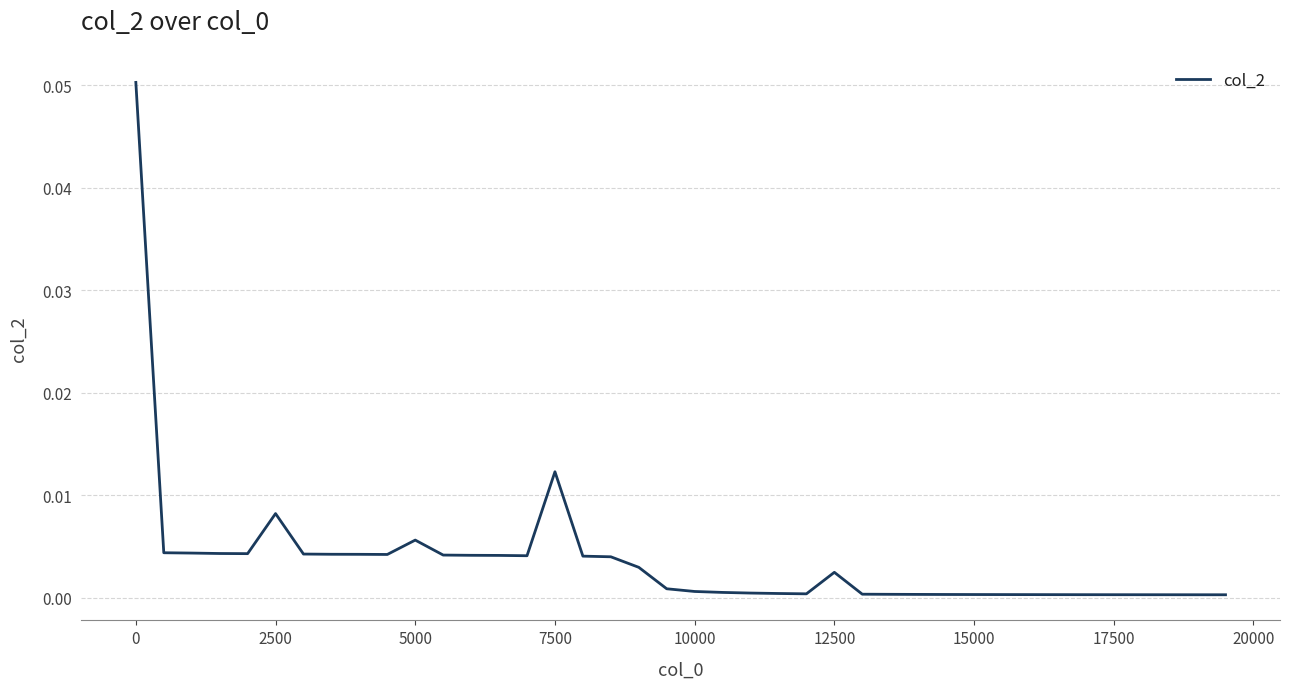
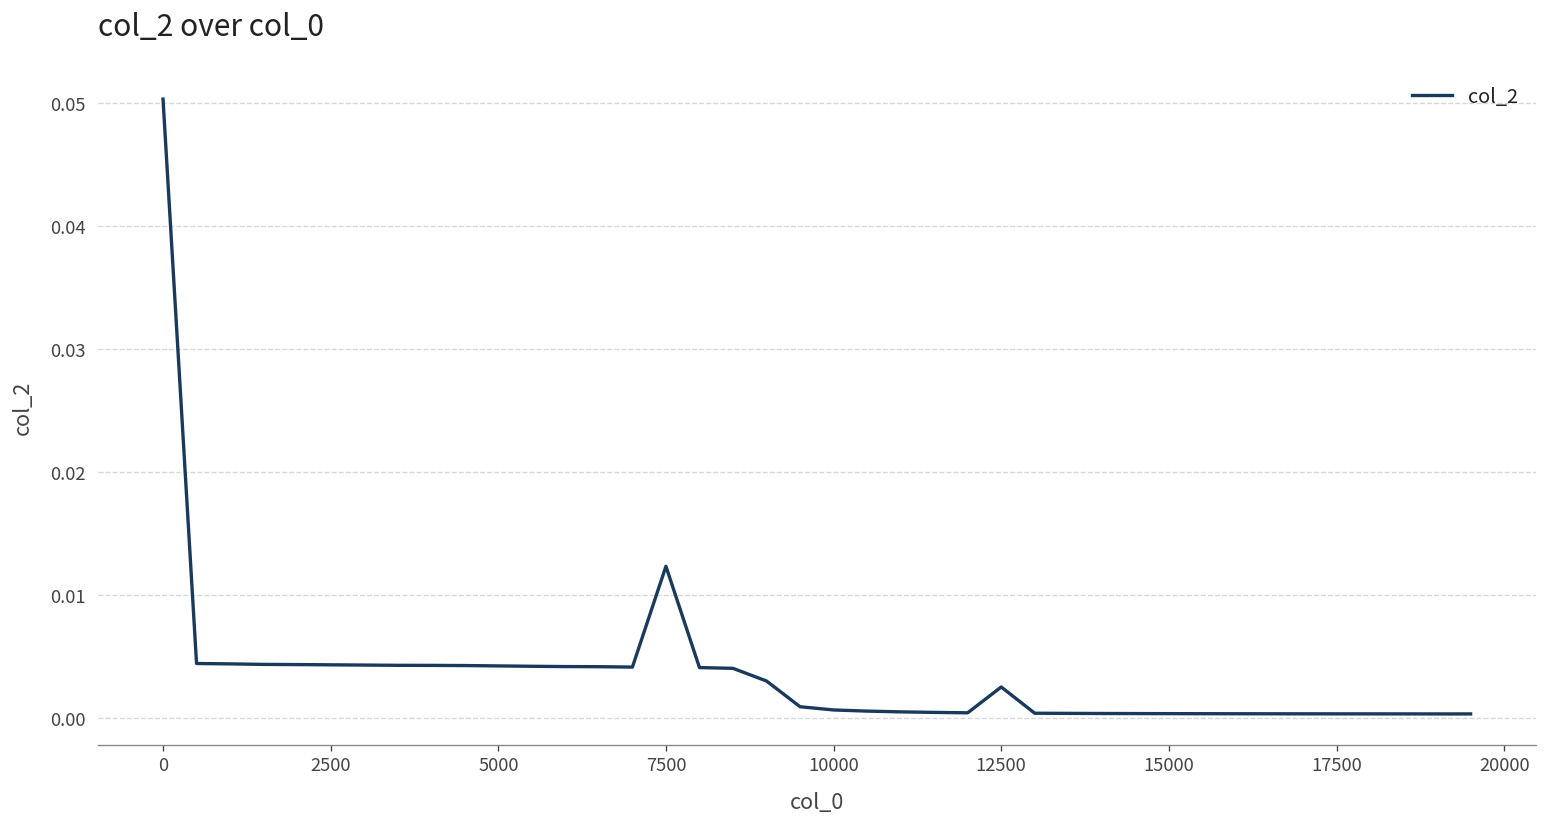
  {
    "0": 0.0503,
-   "2500": 0.0082,
-   "5000": 0.0056,
+   "2500": 0.0043,
+   "5000": 0.0042,
    "7500": 0.0123,
    "10000": 0.0006,
    "12500": 0.0025,
    "15000": 0.0003,
    "17500": 0.0003
  }
